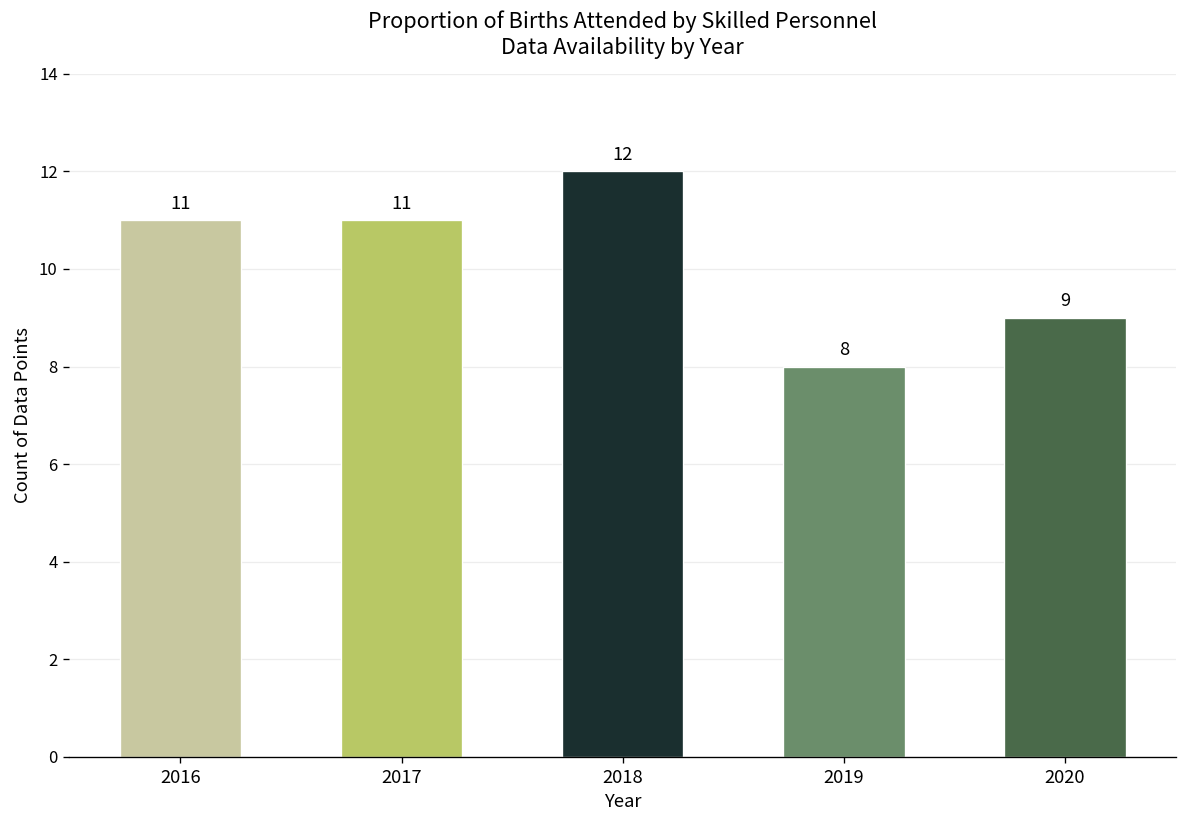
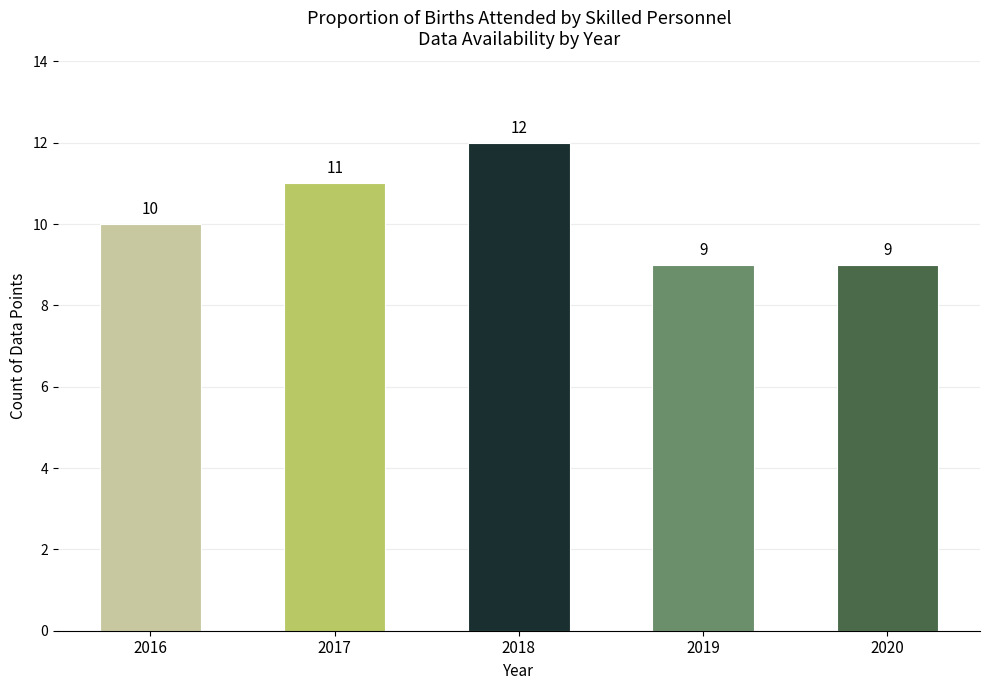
  {
-   "2016": 11,
+   "2016": 10,
    "2017": 11,
    "2018": 12,
-   "2019": 8,
+   "2019": 9,
    "2020": 9
  }
